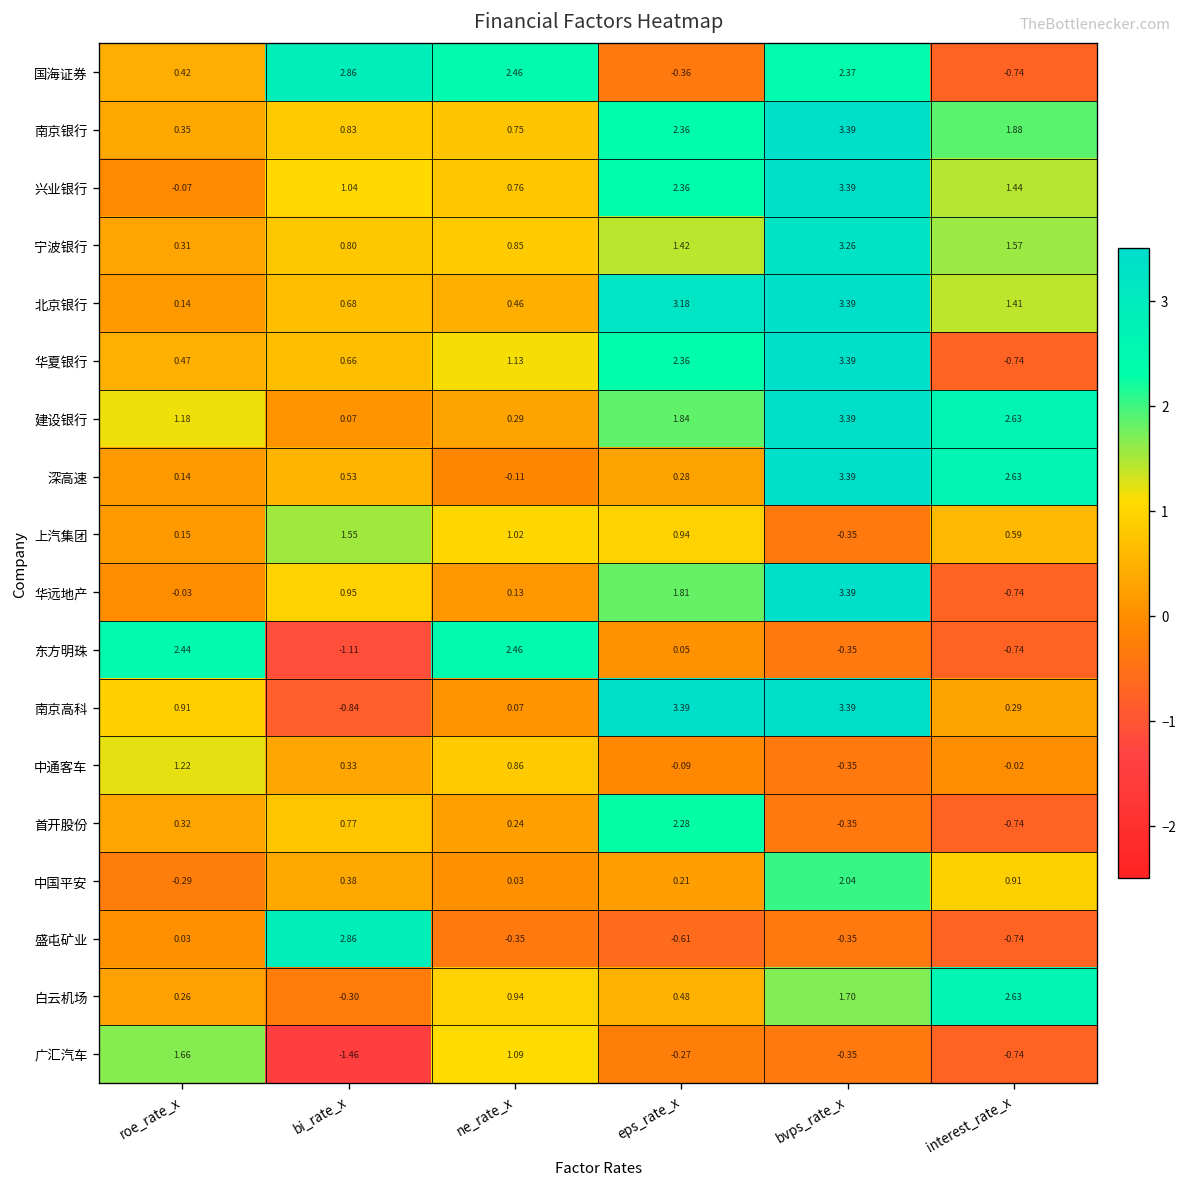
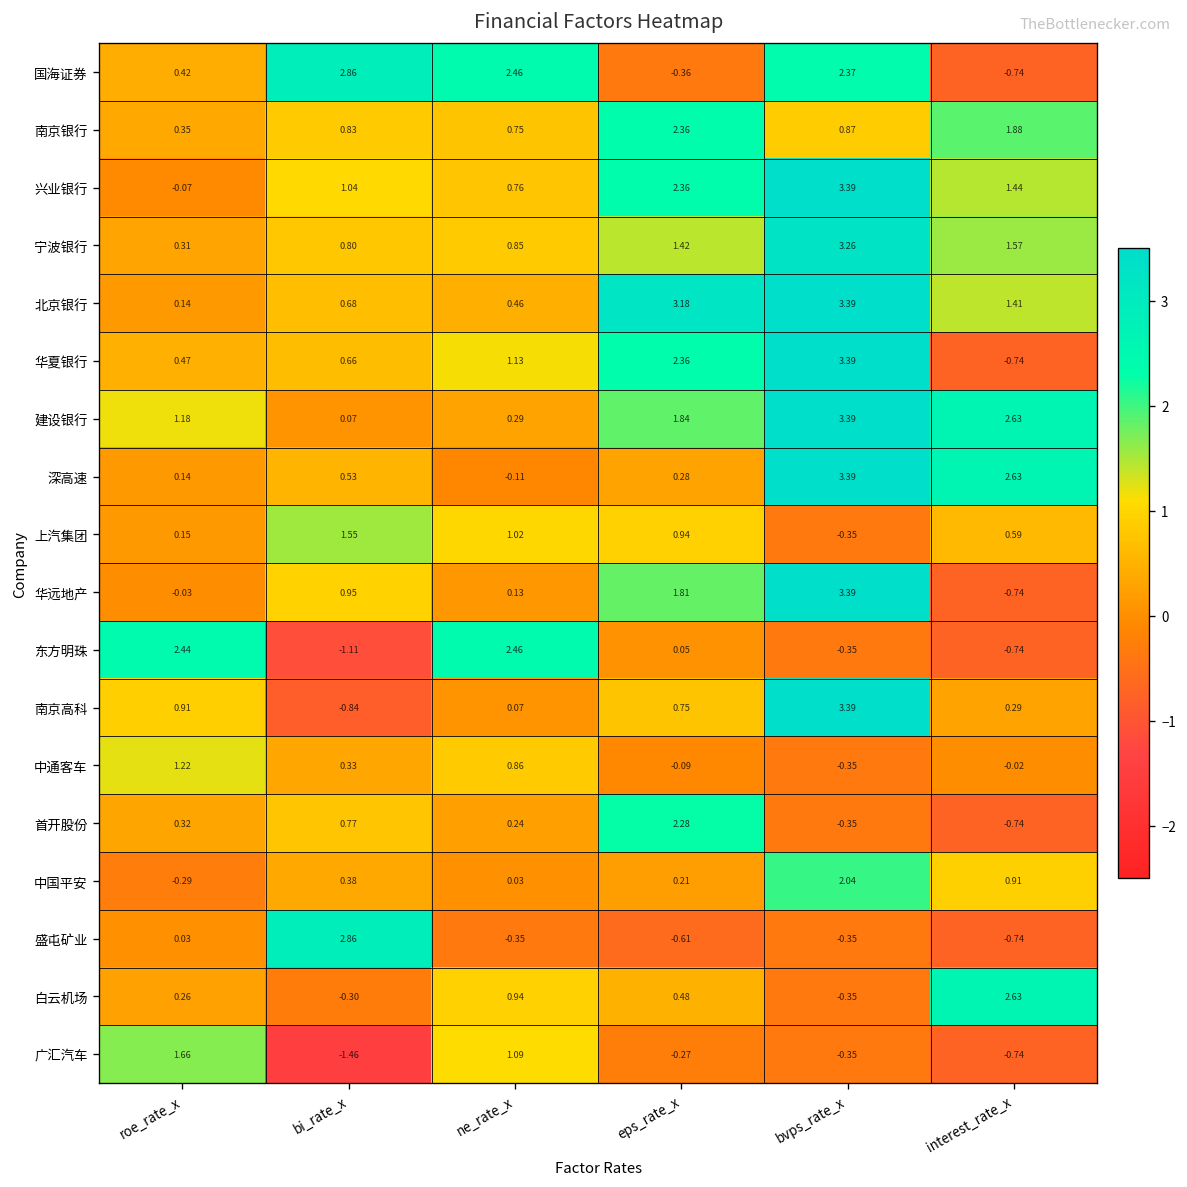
  {
    "国海证券": {
      "roe_rate_x": 0.42,
      "bi_rate_x": 2.86,
      "ne_rate_x": 2.46,
      "eps_rate_x": -0.36,
      "bvps_rate_x": 2.37,
      "interest_rate_x": -0.74
    },
    "南京银行": {
      "roe_rate_x": 0.35,
      "bi_rate_x": 0.83,
      "ne_rate_x": 0.75,
      "eps_rate_x": 2.36,
-     "bvps_rate_x": 3.39,
+     "bvps_rate_x": 0.87,
      "interest_rate_x": 1.88
    },
    "兴业银行": {
      "roe_rate_x": -0.07,
      "bi_rate_x": 1.04,
      "ne_rate_x": 0.76,
      "eps_rate_x": 2.36,
      "bvps_rate_x": 3.39,
      "interest_rate_x": 1.44
    },
    "宁波银行": {
      "roe_rate_x": 0.31,
      "bi_rate_x": 0.80,
      "ne_rate_x": 0.85,
      "eps_rate_x": 1.42,
      "bvps_rate_x": 3.26,
      "interest_rate_x": 1.57
    },
    "北京银行": {
      "roe_rate_x": 0.14,
      "bi_rate_x": 0.68,
      "ne_rate_x": 0.46,
      "eps_rate_x": 3.18,
      "bvps_rate_x": 3.39,
      "interest_rate_x": 1.41
    },
    "华夏银行": {
      "roe_rate_x": 0.47,
      "bi_rate_x": 0.66,
      "ne_rate_x": 1.13,
      "eps_rate_x": 2.36,
      "bvps_rate_x": 3.39,
      "interest_rate_x": -0.74
    },
    "建设银行": {
      "roe_rate_x": 1.18,
      "bi_rate_x": 0.07,
      "ne_rate_x": 0.29,
      "eps_rate_x": 1.84,
      "bvps_rate_x": 3.39,
      "interest_rate_x": 2.63
    },
    "深高速": {
      "roe_rate_x": 0.14,
      "bi_rate_x": 0.53,
      "ne_rate_x": -0.11,
      "eps_rate_x": 0.28,
      "bvps_rate_x": 3.39,
      "interest_rate_x": 2.63
    },
    "上汽集团": {
      "roe_rate_x": 0.15,
      "bi_rate_x": 1.55,
      "ne_rate_x": 1.02,
      "eps_rate_x": 0.94,
      "bvps_rate_x": -0.35,
      "interest_rate_x": 0.59
    },
    "华远地产": {
      "roe_rate_x": -0.03,
      "bi_rate_x": 0.95,
      "ne_rate_x": 0.13,
      "eps_rate_x": 1.81,
      "bvps_rate_x": 3.39,
      "interest_rate_x": -0.74
    },
    "东方明珠": {
      "roe_rate_x": 2.44,
      "bi_rate_x": -1.11,
      "ne_rate_x": 2.46,
      "eps_rate_x": 0.05,
      "bvps_rate_x": -0.35,
      "interest_rate_x": -0.74
    },
    "南京高科": {
      "roe_rate_x": 0.91,
      "bi_rate_x": -0.84,
      "ne_rate_x": 0.07,
-     "eps_rate_x": 3.39,
+     "eps_rate_x": 0.75,
      "bvps_rate_x": 3.39,
      "interest_rate_x": 0.29
    },
    "中通客车": {
      "roe_rate_x": 1.22,
      "bi_rate_x": 0.33,
      "ne_rate_x": 0.86,
      "eps_rate_x": -0.09,
      "bvps_rate_x": -0.35,
      "interest_rate_x": -0.02
    },
    "首开股份": {
      "roe_rate_x": 0.32,
      "bi_rate_x": 0.77,
      "ne_rate_x": 0.24,
      "eps_rate_x": 2.28,
      "bvps_rate_x": -0.35,
      "interest_rate_x": -0.74
    },
    "中国平安": {
      "roe_rate_x": -0.29,
      "bi_rate_x": 0.38,
      "ne_rate_x": 0.03,
      "eps_rate_x": 0.21,
      "bvps_rate_x": 2.04,
      "interest_rate_x": 0.91
    },
    "盛屯矿业": {
      "roe_rate_x": 0.03,
      "bi_rate_x": 2.86,
      "ne_rate_x": -0.35,
      "eps_rate_x": -0.61,
      "bvps_rate_x": -0.35,
      "interest_rate_x": -0.74
    },
    "白云机场": {
      "roe_rate_x": 0.26,
      "bi_rate_x": -0.30,
      "ne_rate_x": 0.94,
      "eps_rate_x": 0.48,
-     "bvps_rate_x": 1.70,
+     "bvps_rate_x": -0.35,
      "interest_rate_x": 2.63
    },
    "广汇汽车": {
      "roe_rate_x": 1.66,
      "bi_rate_x": -1.46,
      "ne_rate_x": 1.09,
      "eps_rate_x": -0.27,
      "bvps_rate_x": -0.35,
      "interest_rate_x": -0.74
    }
  }
